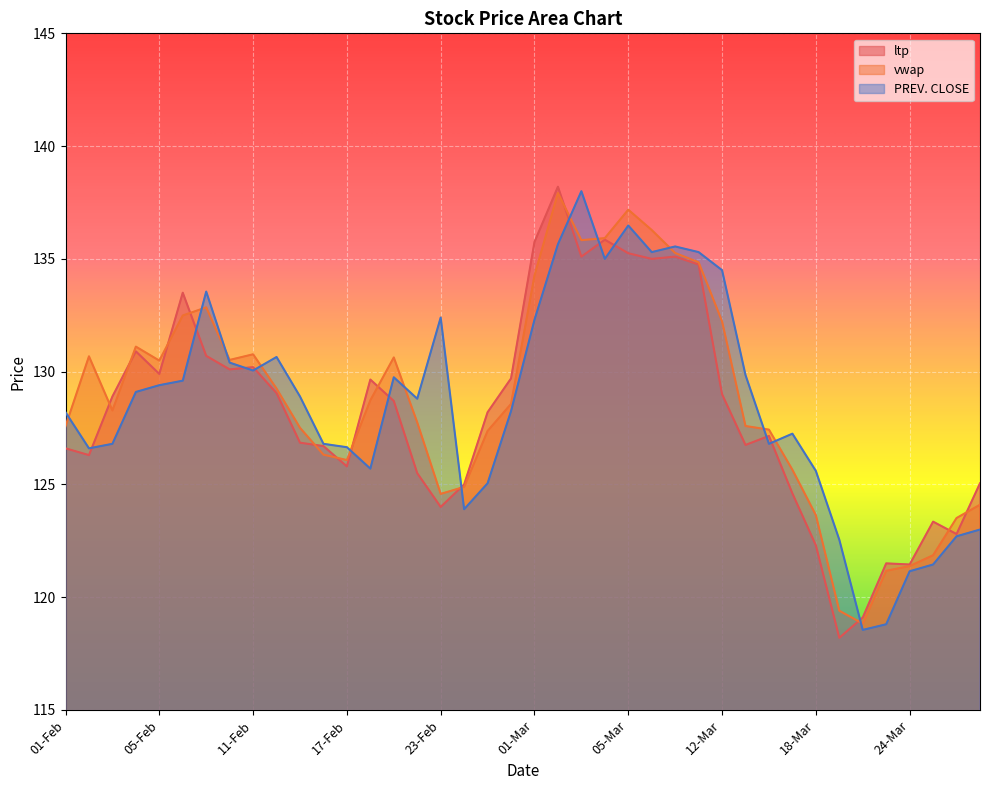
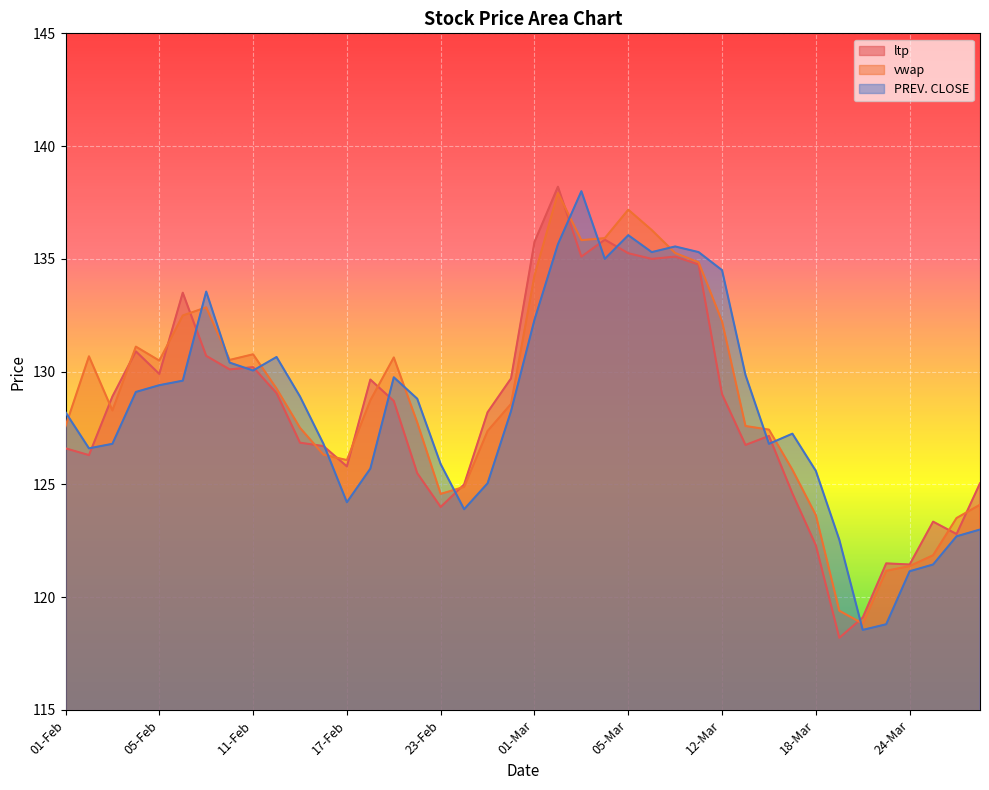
  {
    "PREV. CLOSE": {
      "01-Feb": 128.2,
      "05-Feb": 129.4,
      "11-Feb": 130.1,
-     "17-Feb": 126.7,
-     "23-Feb": 132.4,
+     "17-Feb": 124.2,
+     "23-Feb": 125.9,
      "01-Mar": 132.3,
-     "05-Mar": 136.5,
+     "05-Mar": 136.1,
      "12-Mar": 134.5,
      "18-Mar": 125.6,
      "24-Mar": 121.2
    }
  }
